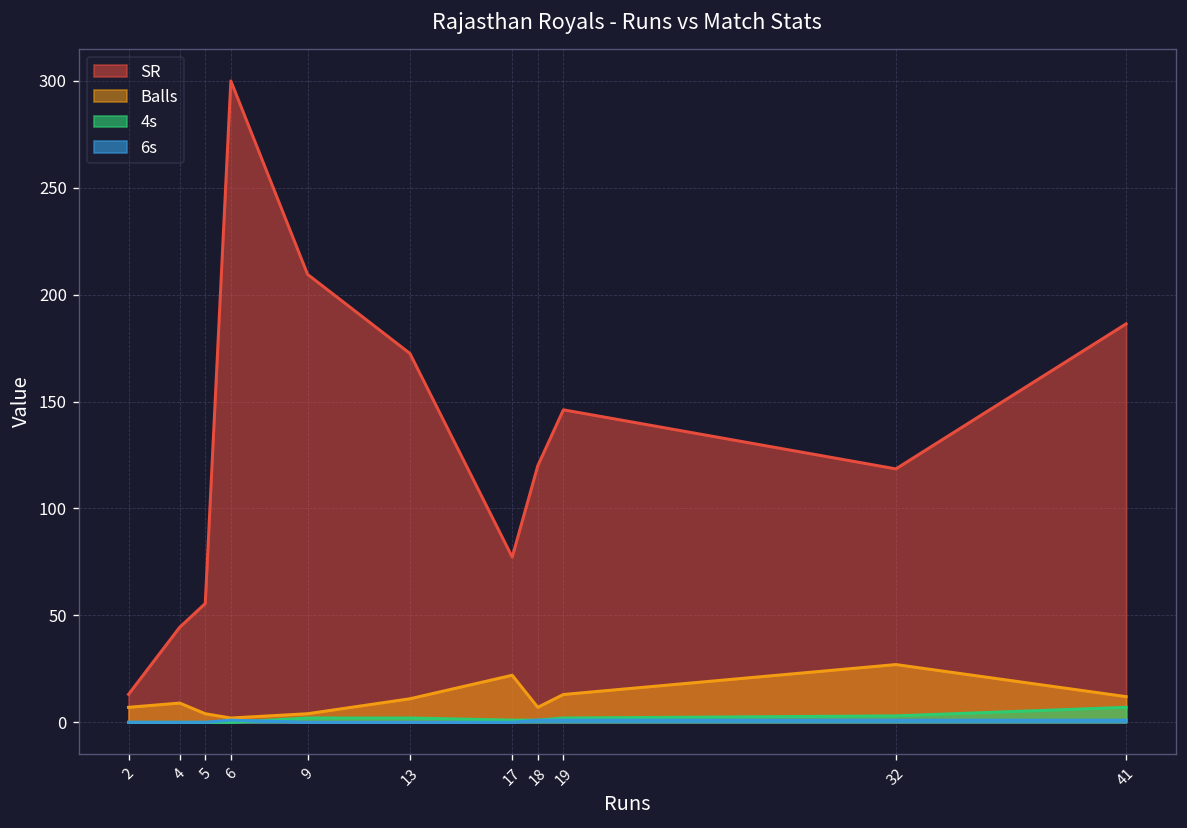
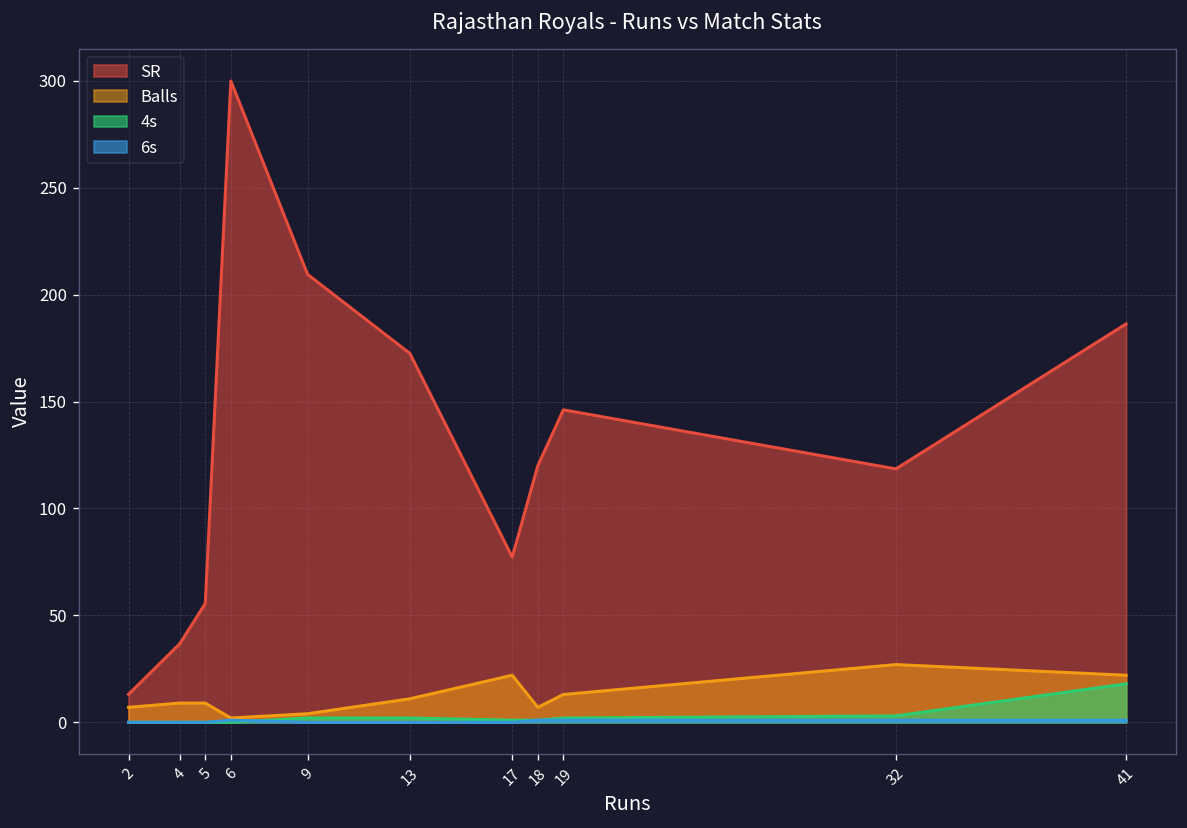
  {
    "SR": {
      "2": 13,
-     "4": 44,
+     "4": 37,
      "5": 56,
      "6": 300,
      "9": 210,
      "13": 173,
      "17": 77,
      "18": 120,
      "19": 146,
      "32": 119,
      "41": 186
    },
    "Balls": {
      "2": 7,
      "4": 9,
-     "5": 4,
+     "5": 9,
      "9": 4,
      "13": 11,
      "17": 22,
      "18": 7,
      "19": 13,
      "32": 27,
-     "41": 12
+     "41": 22
    },
    "4s": {
      "9": 2,
      "13": 2,
      "32": 3,
-     "41": 7
+     "41": 18
    },
    "6s": {
      "9": 0,
      "13": 0,
      "32": 1,
      "41": 1
    }
  }
